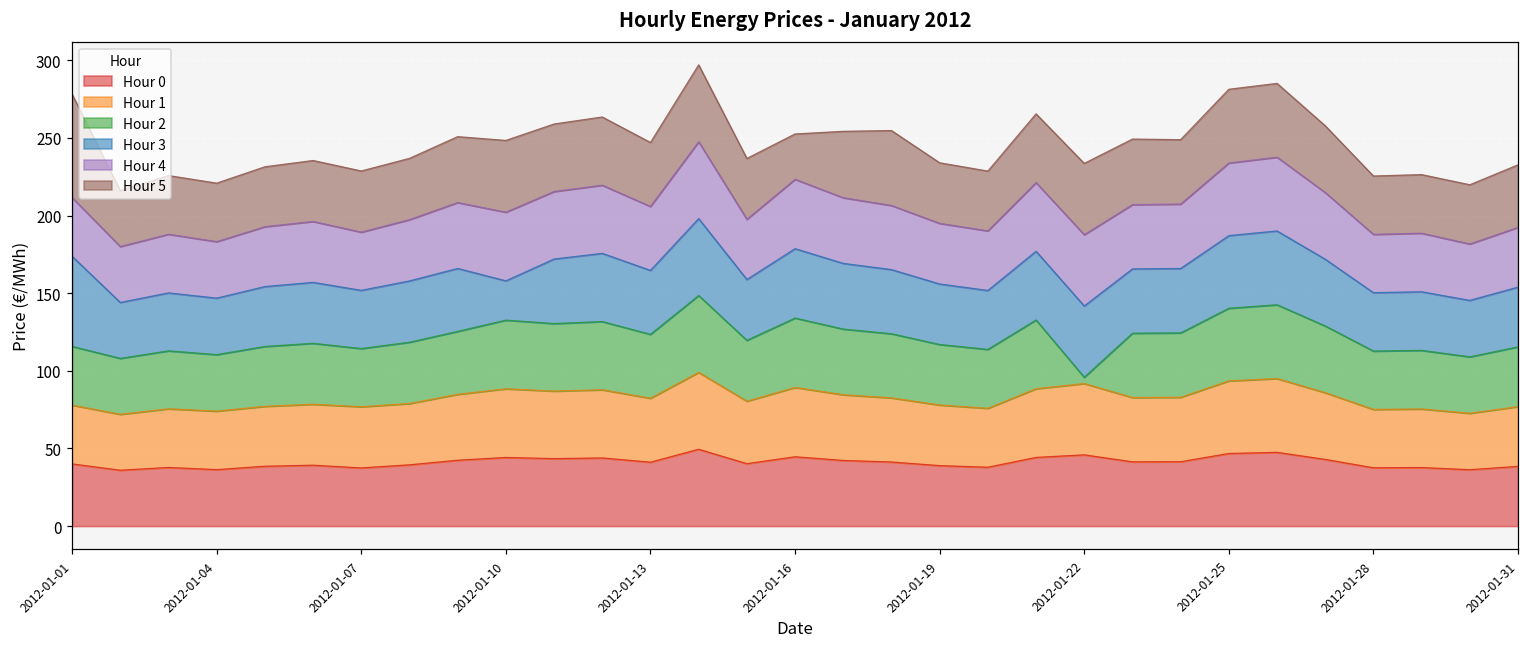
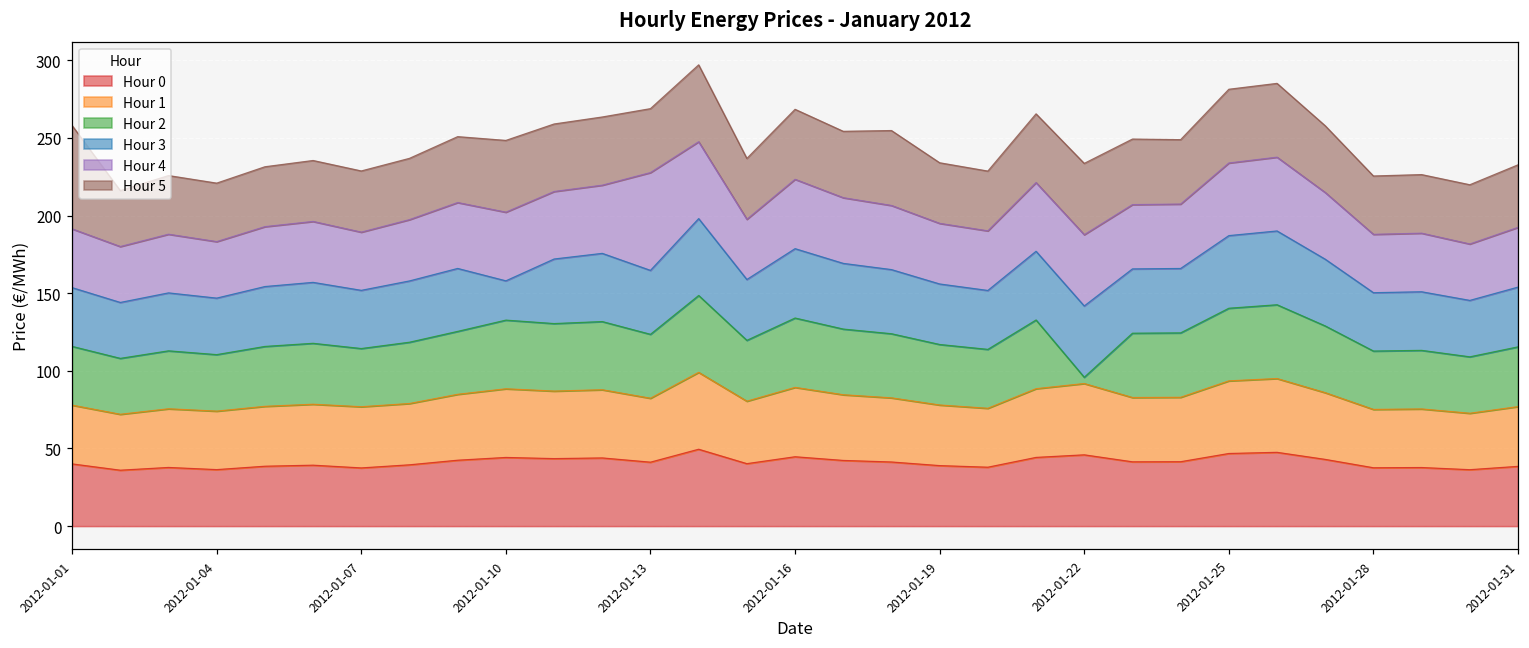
  {
    "Hour 0": {
      "2012-01-01": 40,
      "2012-01-04": 36,
      "2012-01-07": 37,
      "2012-01-10": 44,
      "2012-01-13": 41,
      "2012-01-16": 45,
      "2012-01-19": 39,
      "2012-01-22": 46,
      "2012-01-25": 47,
      "2012-01-28": 38,
      "2012-01-31": 38
    },
    "Hour 1": {
      "2012-01-01": 38,
      "2012-01-04": 38,
      "2012-01-07": 39,
      "2012-01-10": 44,
      "2012-01-13": 41,
      "2012-01-16": 45,
      "2012-01-19": 39,
      "2012-01-22": 46,
      "2012-01-25": 47,
      "2012-01-28": 38,
      "2012-01-31": 38
    },
    "Hour 2": {
      "2012-01-01": 38,
      "2012-01-04": 36,
      "2012-01-07": 37,
      "2012-01-10": 44,
      "2012-01-13": 41,
      "2012-01-16": 45,
      "2012-01-19": 39,
      "2012-01-22": 4,
      "2012-01-25": 47,
      "2012-01-28": 38,
      "2012-01-31": 38
    },
    "Hour 3": {
-     "2012-01-01": 58,
+     "2012-01-01": 38,
      "2012-01-04": 36,
      "2012-01-07": 37,
      "2012-01-10": 25,
      "2012-01-13": 41,
      "2012-01-16": 45,
      "2012-01-19": 39,
      "2012-01-22": 46,
      "2012-01-25": 47,
      "2012-01-28": 38,
      "2012-01-31": 38
    },
    "Hour 4": {
      "2012-01-01": 38,
      "2012-01-04": 36,
      "2012-01-07": 37,
      "2012-01-10": 44,
-     "2012-01-13": 41,
+     "2012-01-13": 63,
      "2012-01-16": 45,
      "2012-01-19": 39,
      "2012-01-22": 46,
      "2012-01-25": 47,
      "2012-01-28": 38,
      "2012-01-31": 38
    },
    "Hour 5": {
      "2012-01-01": 67,
      "2012-01-04": 38,
      "2012-01-07": 39,
      "2012-01-10": 46,
      "2012-01-13": 41,
-     "2012-01-16": 29,
+     "2012-01-16": 45,
      "2012-01-19": 39,
      "2012-01-22": 46,
      "2012-01-25": 47,
      "2012-01-28": 38,
      "2012-01-31": 40
    }
  }
